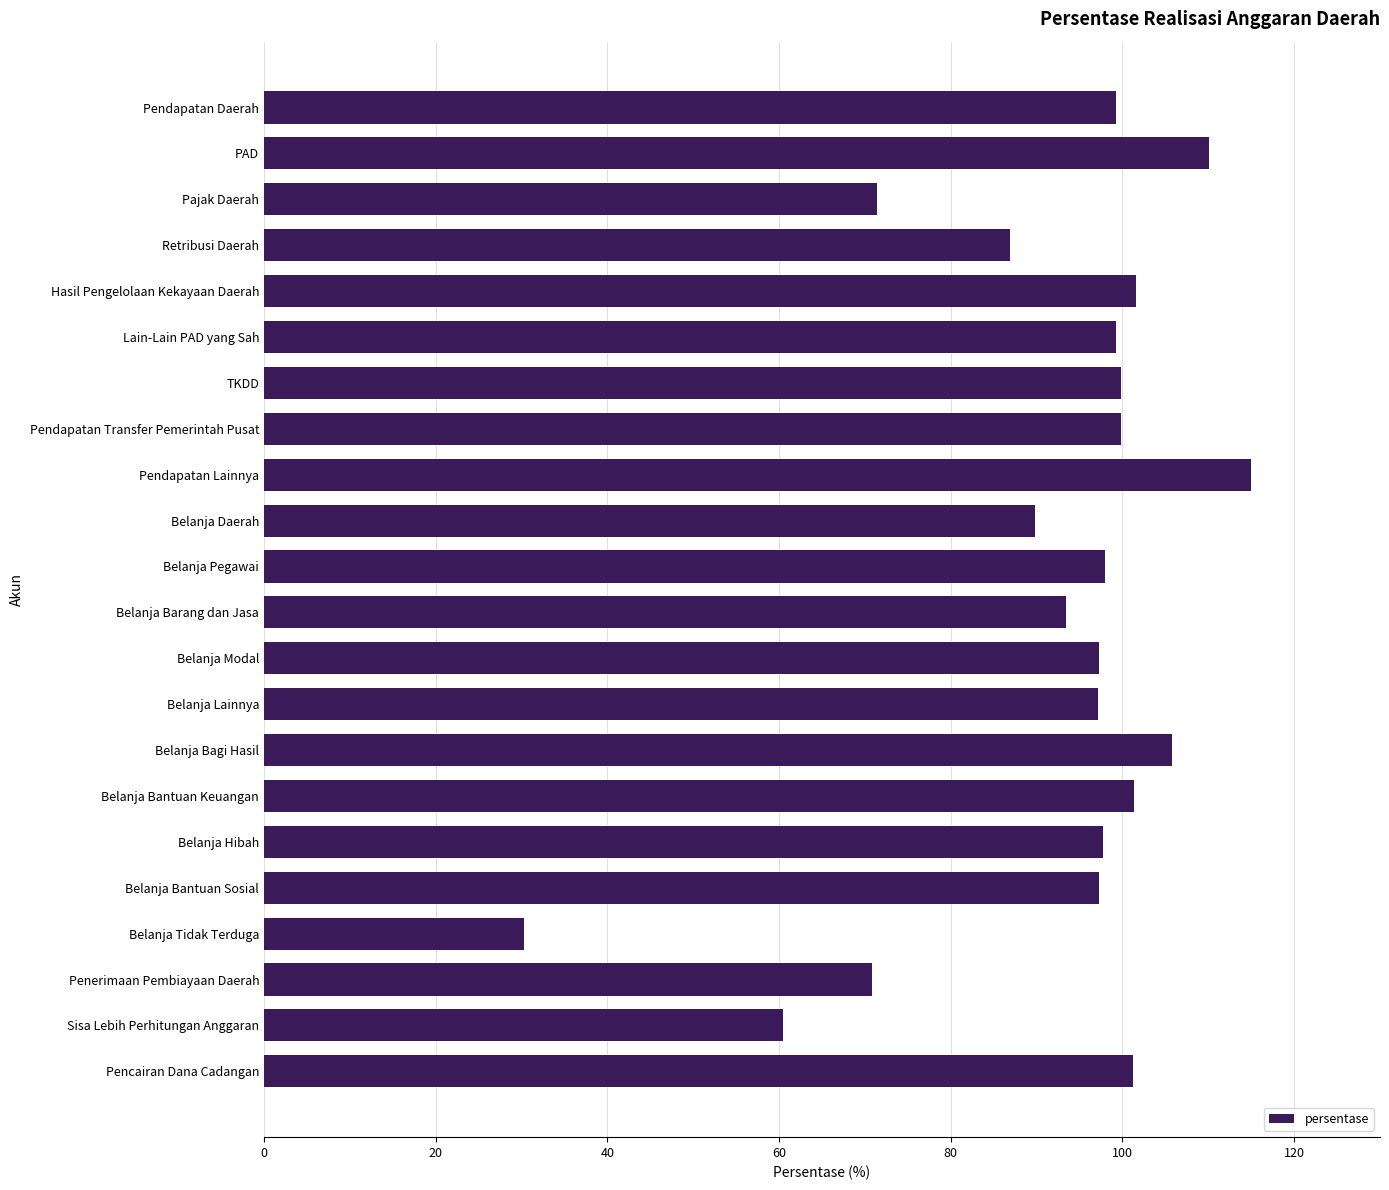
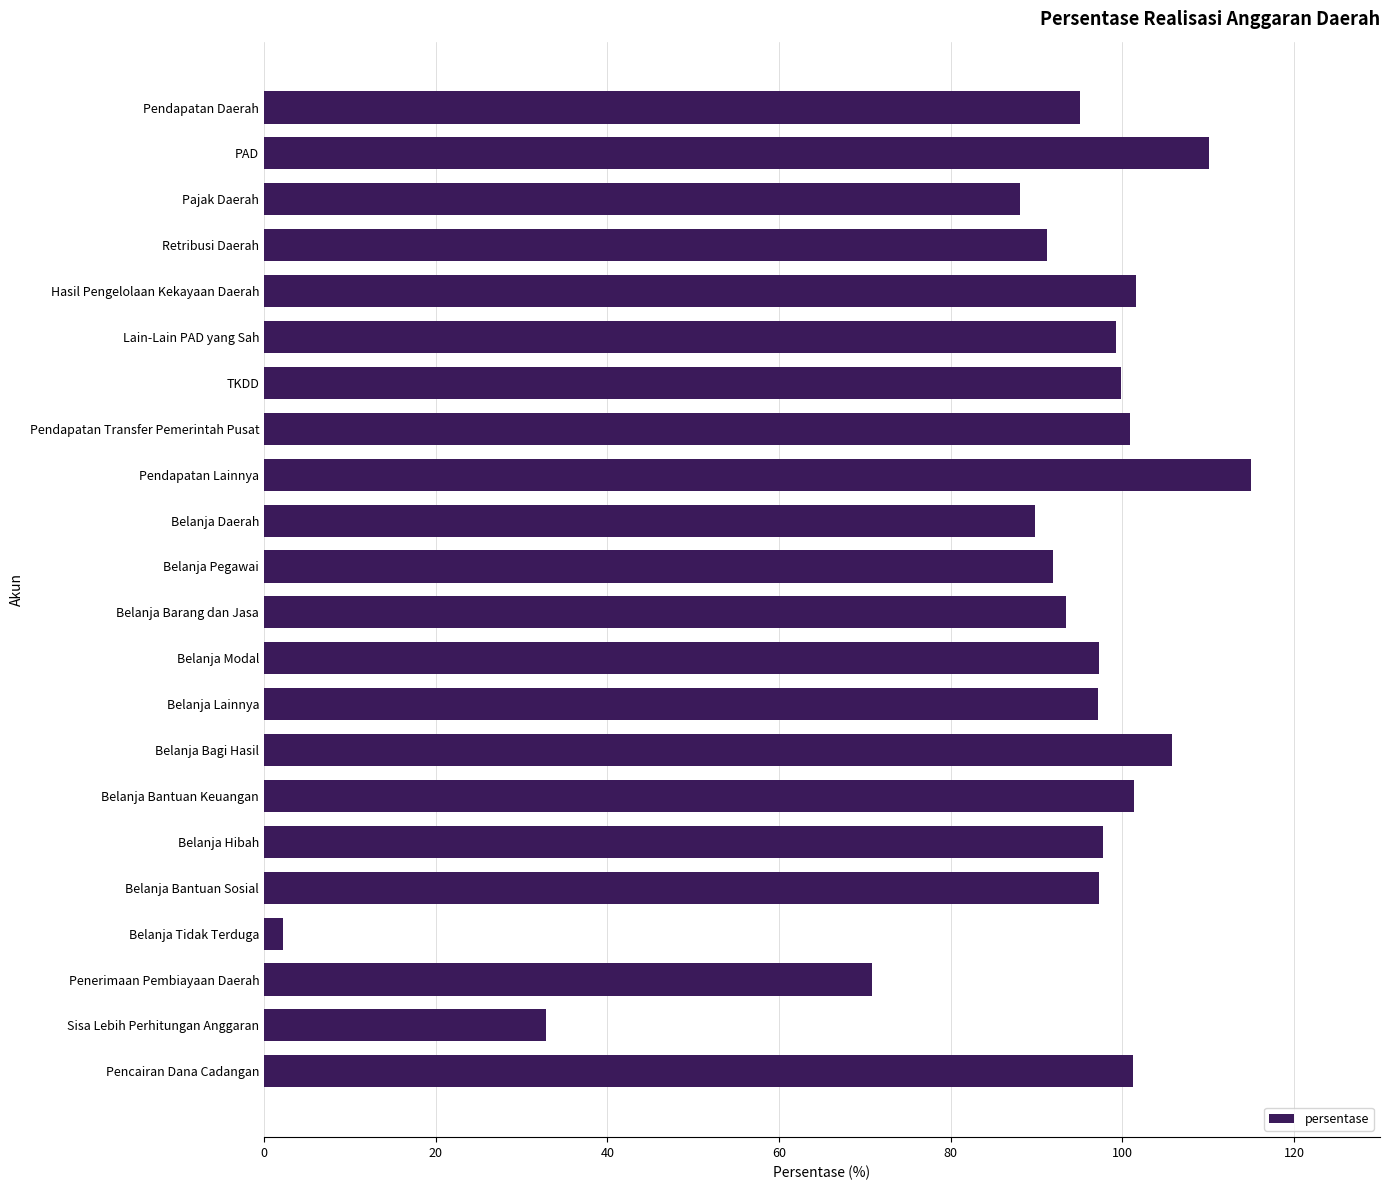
  {
-   "Pendapatan Daerah": 99,
+   "Pendapatan Daerah": 95,
    "PAD": 110,
-   "Pajak Daerah": 71,
-   "Retribusi Daerah": 87,
+   "Pajak Daerah": 88,
+   "Retribusi Daerah": 91,
    "Hasil Pengelolaan Kekayaan Daerah": 102,
    "Lain-Lain PAD yang Sah": 99,
    "TKDD": 100,
-   "Pendapatan Transfer Pemerintah Pusat": 100,
+   "Pendapatan Transfer Pemerintah Pusat": 101,
    "Pendapatan Lainnya": 115,
    "Belanja Daerah": 90,
-   "Belanja Pegawai": 98,
+   "Belanja Pegawai": 92,
    "Belanja Barang dan Jasa": 93,
    "Belanja Modal": 97,
    "Belanja Lainnya": 97,
    "Belanja Bagi Hasil": 106,
    "Belanja Bantuan Keuangan": 101,
    "Belanja Hibah": 98,
    "Belanja Bantuan Sosial": 97,
-   "Belanja Tidak Terduga": 30,
+   "Belanja Tidak Terduga": 2,
    "Penerimaan Pembiayaan Daerah": 71,
-   "Sisa Lebih Perhitungan Anggaran": 60,
+   "Sisa Lebih Perhitungan Anggaran": 33,
    "Pencairan Dana Cadangan": 101
  }
